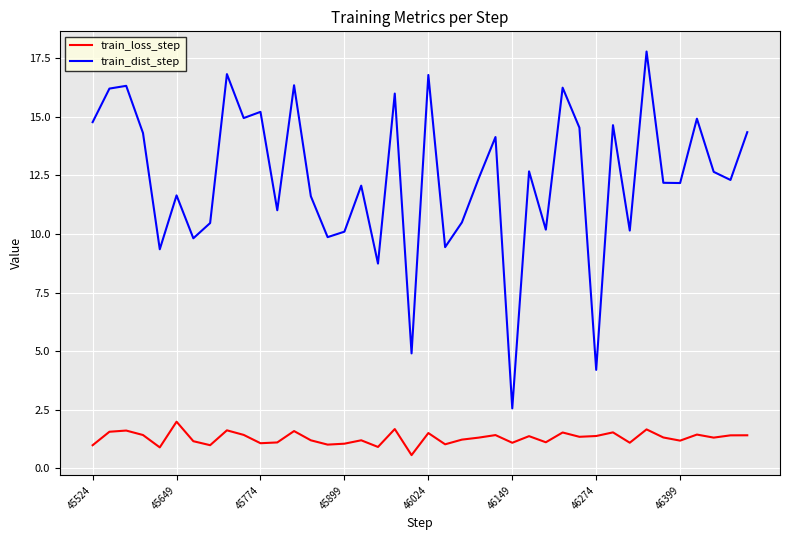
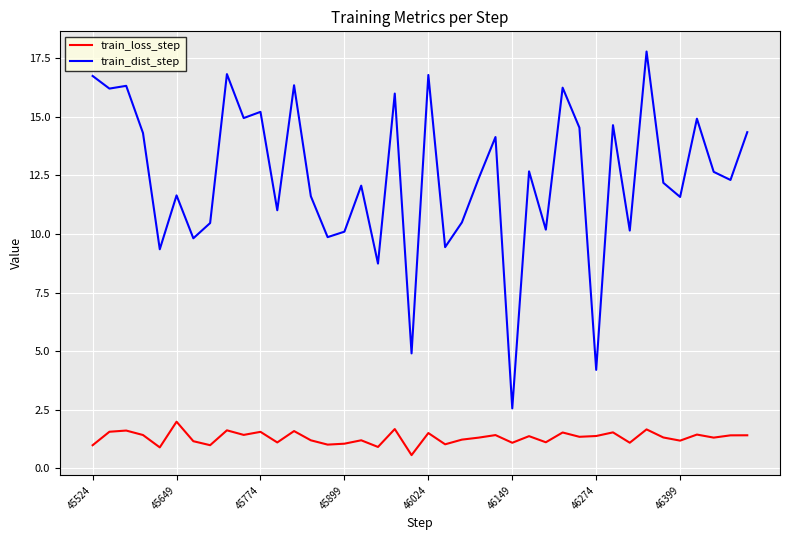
  {
    "train_loss_step": {
      "45524": 1.0,
      "45649": 2.0,
-     "45774": 1.1,
+     "45774": 1.6,
      "45899": 1.0,
      "46024": 1.5,
      "46149": 1.1,
      "46274": 1.4,
      "46399": 1.2
    },
    "train_dist_step": {
-     "45524": 14.8,
+     "45524": 16.7,
      "45649": 11.6,
      "45774": 15.2,
      "45899": 10.1,
      "46024": 16.8,
      "46149": 2.6,
      "46274": 4.2,
-     "46399": 12.2
+     "46399": 11.6
    }
  }
